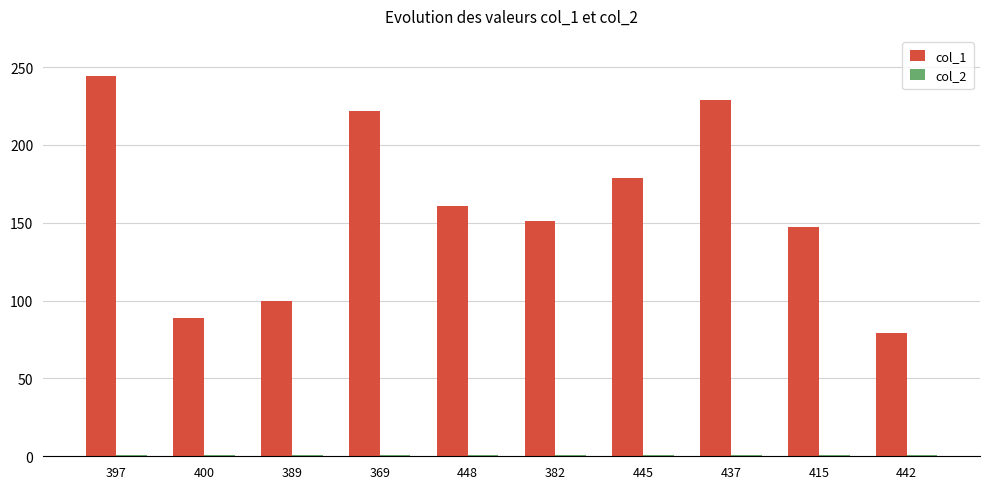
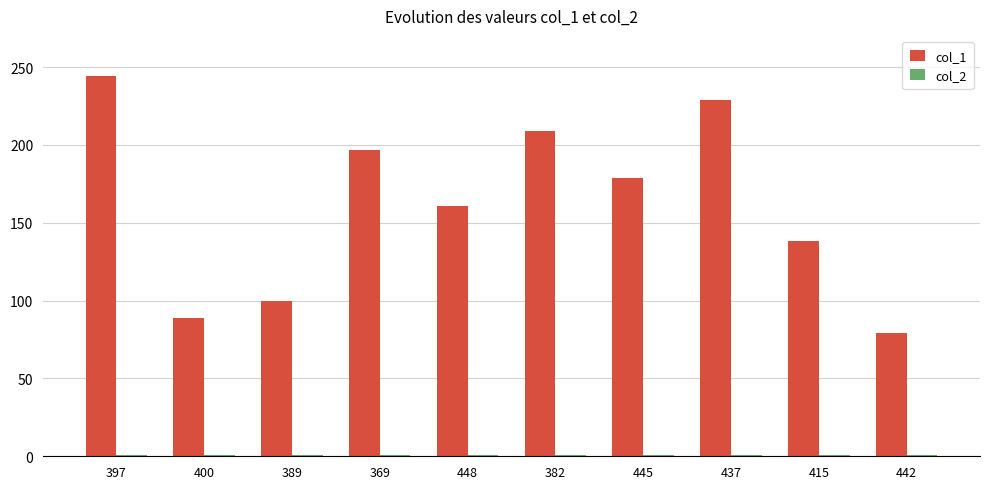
  {
    "col_1": {
      "397": 244,
      "400": 89,
      "389": 100,
-     "369": 222,
+     "369": 197,
      "448": 161,
-     "382": 151,
+     "382": 209,
      "445": 179,
      "437": 229,
-     "415": 147,
+     "415": 138,
      "442": 79
    }
  }
